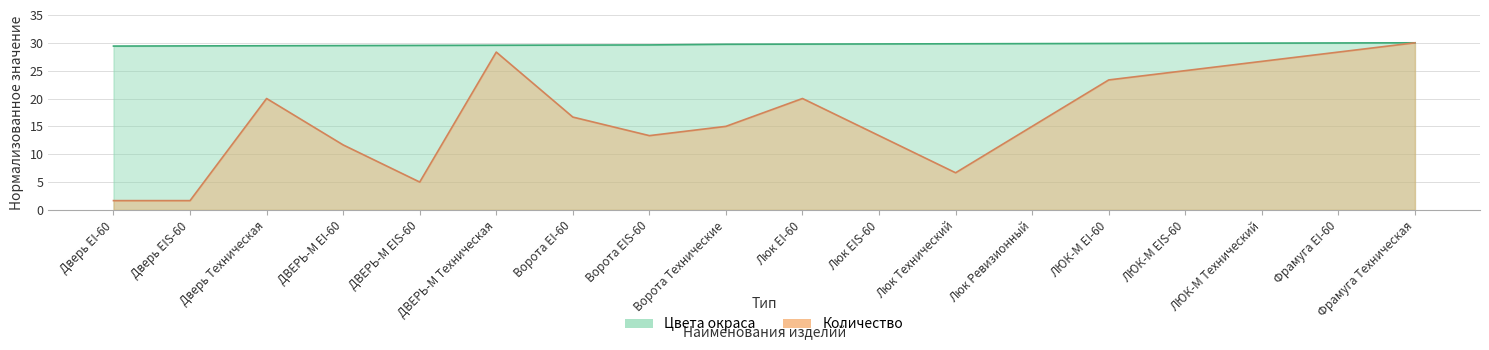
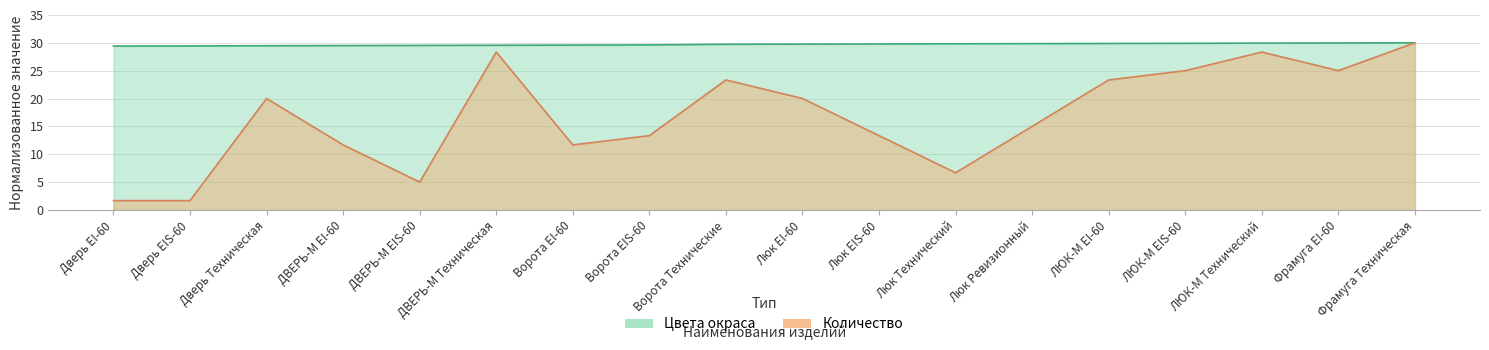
  {
    "Цвета окраса": {
      "Дверь EI-60": 29,
      "Дверь EIS-60": 29,
      "Дверь Техническая": 29,
      "ДВЕРЬ-М EI-60": 30,
      "ДВЕРЬ-М EIS-60": 30,
      "ДВЕРЬ-М Техническая": 30,
      "Ворота EI-60": 30,
      "Ворота EIS-60": 30,
      "Ворота Технические": 30,
      "Люк EI-60": 30,
      "Люк EIS-60": 30,
      "Люк Технический": 30,
      "Люк Ревизионный": 30,
      "ЛЮК-М EI-60": 30,
      "ЛЮК-М EIS-60": 30,
      "ЛЮК-М Технический": 30,
      "Фрамуга EI-60": 30
    },
    "Количество": {
      "Дверь EI-60": 2,
      "Дверь EIS-60": 2,
      "Дверь Техническая": 20,
      "ДВЕРЬ-М EI-60": 12,
      "ДВЕРЬ-М EIS-60": 5,
      "ДВЕРЬ-М Техническая": 28,
-     "Ворота EI-60": 17,
+     "Ворота EI-60": 12,
      "Ворота EIS-60": 13,
-     "Ворота Технические": 15,
+     "Ворота Технические": 23,
      "Люк EI-60": 20,
      "Люк EIS-60": 13,
      "Люк Технический": 7,
      "Люк Ревизионный": 15,
      "ЛЮК-М EI-60": 23,
      "ЛЮК-М EIS-60": 25,
-     "ЛЮК-М Технический": 27,
-     "Фрамуга EI-60": 28
+     "ЛЮК-М Технический": 28,
+     "Фрамуга EI-60": 25
    }
  }
